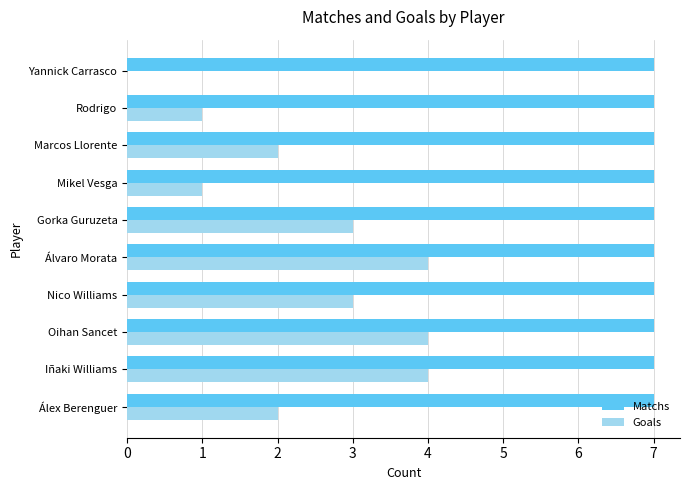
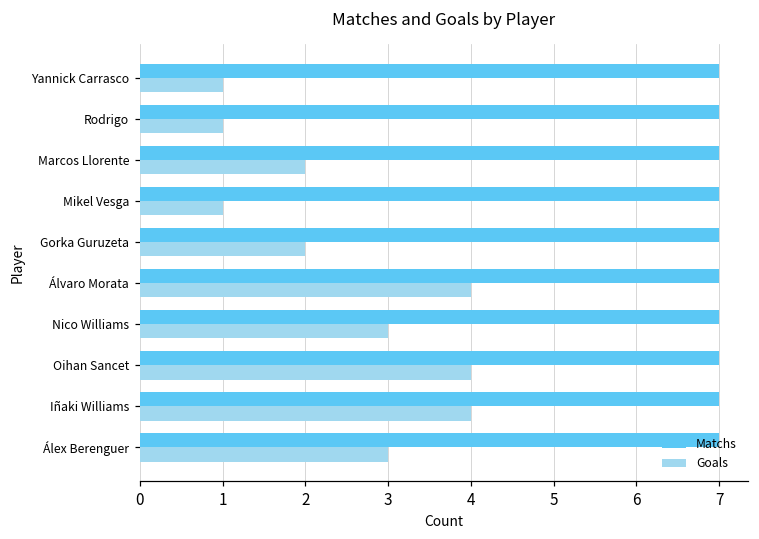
  {
    "Matchs": {
      "Yannick Carrasco": 7,
      "Rodrigo": 7,
      "Marcos Llorente": 7,
      "Mikel Vesga": 7,
      "Gorka Guruzeta": 7,
      "Álvaro Morata": 7,
      "Nico Williams": 7,
      "Oihan Sancet": 7,
      "Iñaki Williams": 7,
      "Álex Berenguer": 7
    },
    "Goals": {
-     "Yannick Carrasco": 0,
+     "Yannick Carrasco": 1,
      "Rodrigo": 1,
      "Marcos Llorente": 2,
      "Mikel Vesga": 1,
-     "Gorka Guruzeta": 3,
+     "Gorka Guruzeta": 2,
      "Álvaro Morata": 4,
      "Nico Williams": 3,
      "Oihan Sancet": 4,
      "Iñaki Williams": 4,
-     "Álex Berenguer": 2
+     "Álex Berenguer": 3
    }
  }
